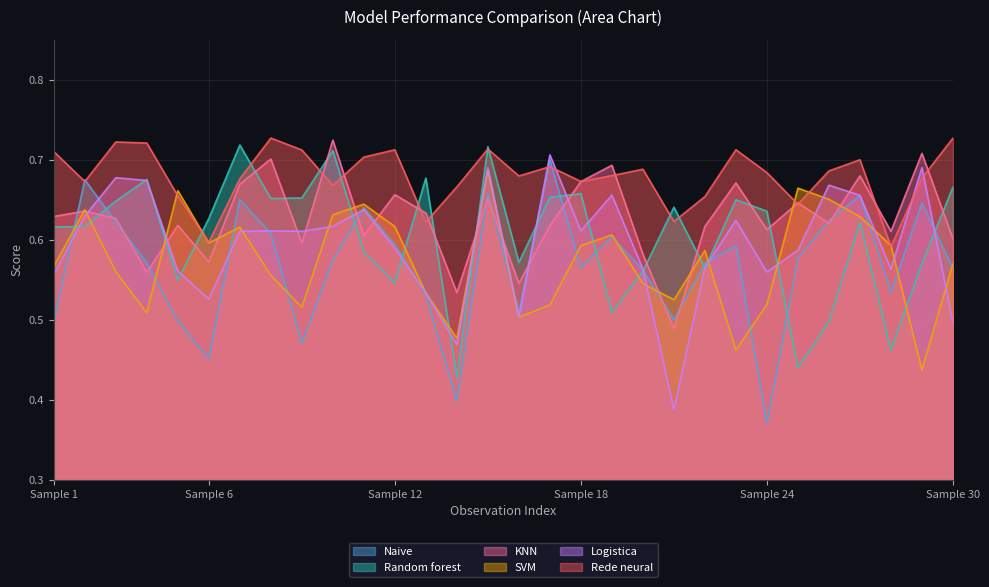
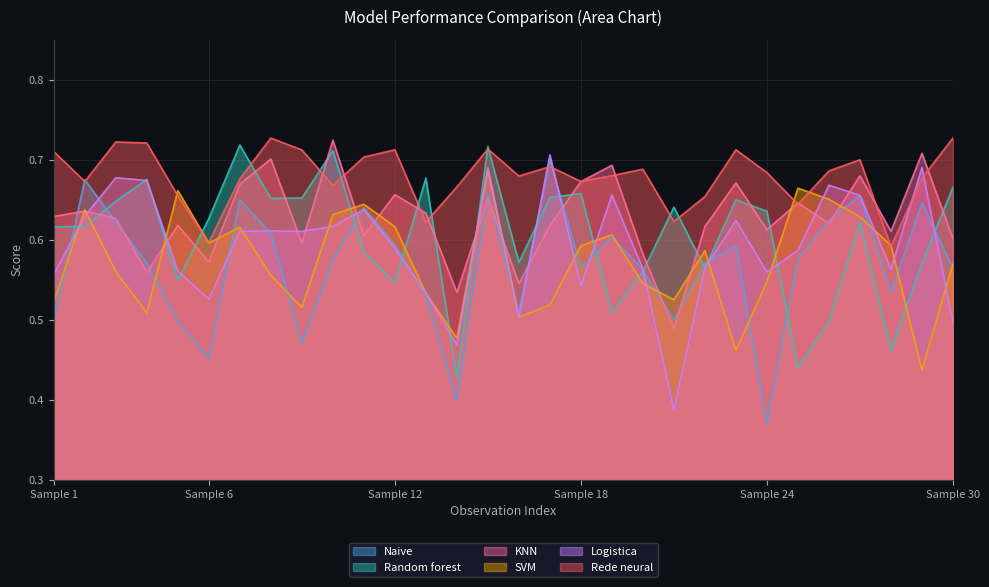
  {
    "SVM": {
-     "Sample 1": 0.57,
+     "Sample 1": 0.52,
      "Sample 12": 0.62,
      "Sample 18": 0.59,
-     "Sample 24": 0.52,
+     "Sample 24": 0.55,
      "Sample 30": 0.57
    },
    "Logistica": {
      "Sample 1": 0.56,
      "Sample 6": 0.53,
      "Sample 12": 0.59,
-     "Sample 18": 0.61,
+     "Sample 18": 0.54,
      "Sample 24": 0.56,
      "Sample 30": 0.50
    }
  }
